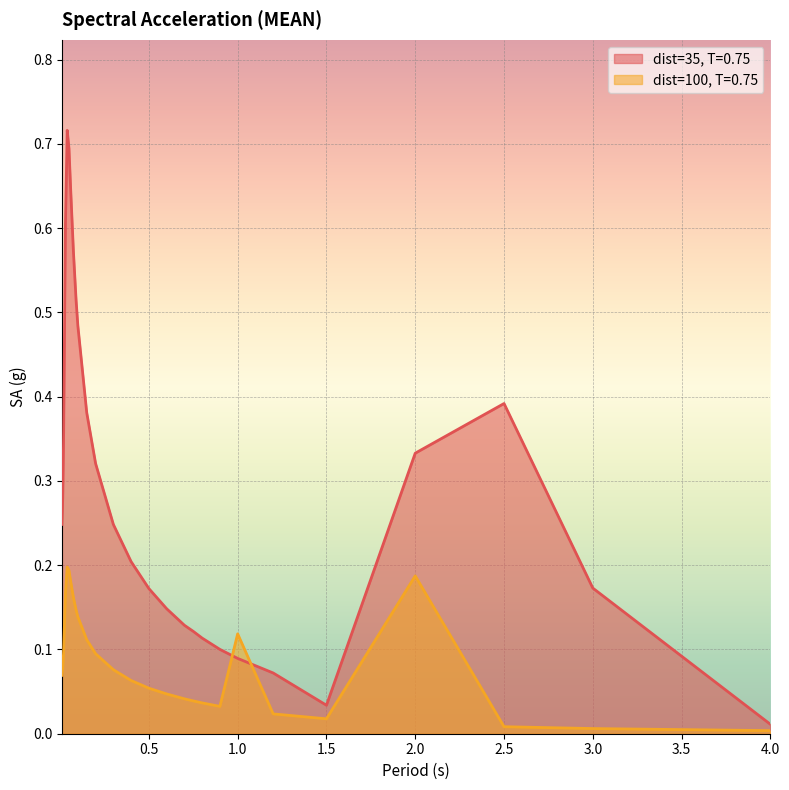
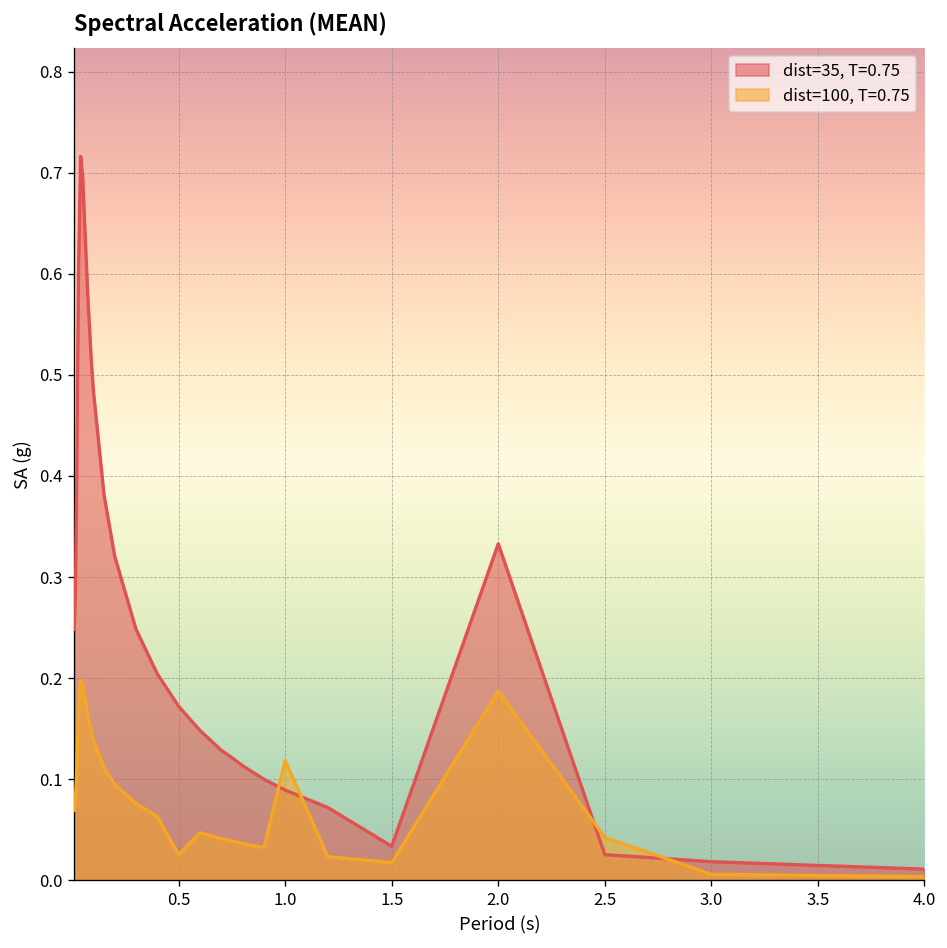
  {
    "dist=35, T=0.75": {
      "0.5": 0.17,
      "1.0": 0.09,
      "1.5": 0.03,
      "2.0": 0.33,
-     "2.5": 0.39,
-     "3.0": 0.17,
+     "2.5": 0.03,
+     "3.0": 0.02,
      "4.0": 0.01
    },
    "dist=100, T=0.75": {
-     "0.5": 0.05,
+     "0.5": 0.03,
      "1.0": 0.12,
      "1.5": 0.02,
      "2.0": 0.19,
-     "2.5": 0.01,
+     "2.5": 0.04,
      "3.0": 0.01,
      "4.0": 0.00
    }
  }
